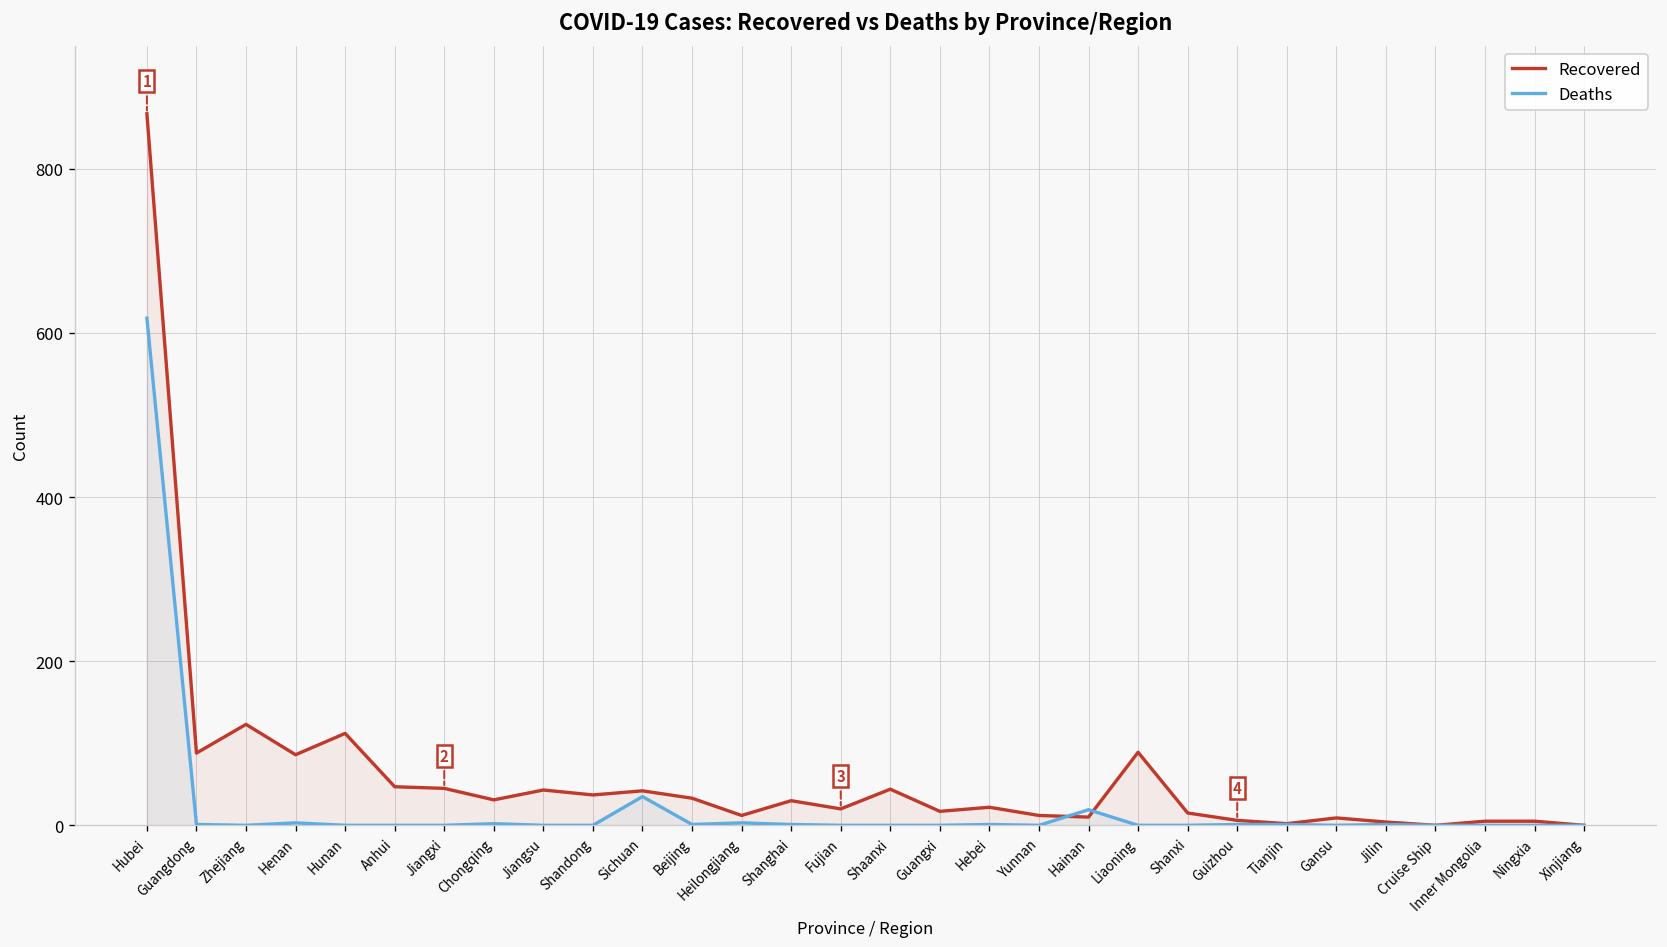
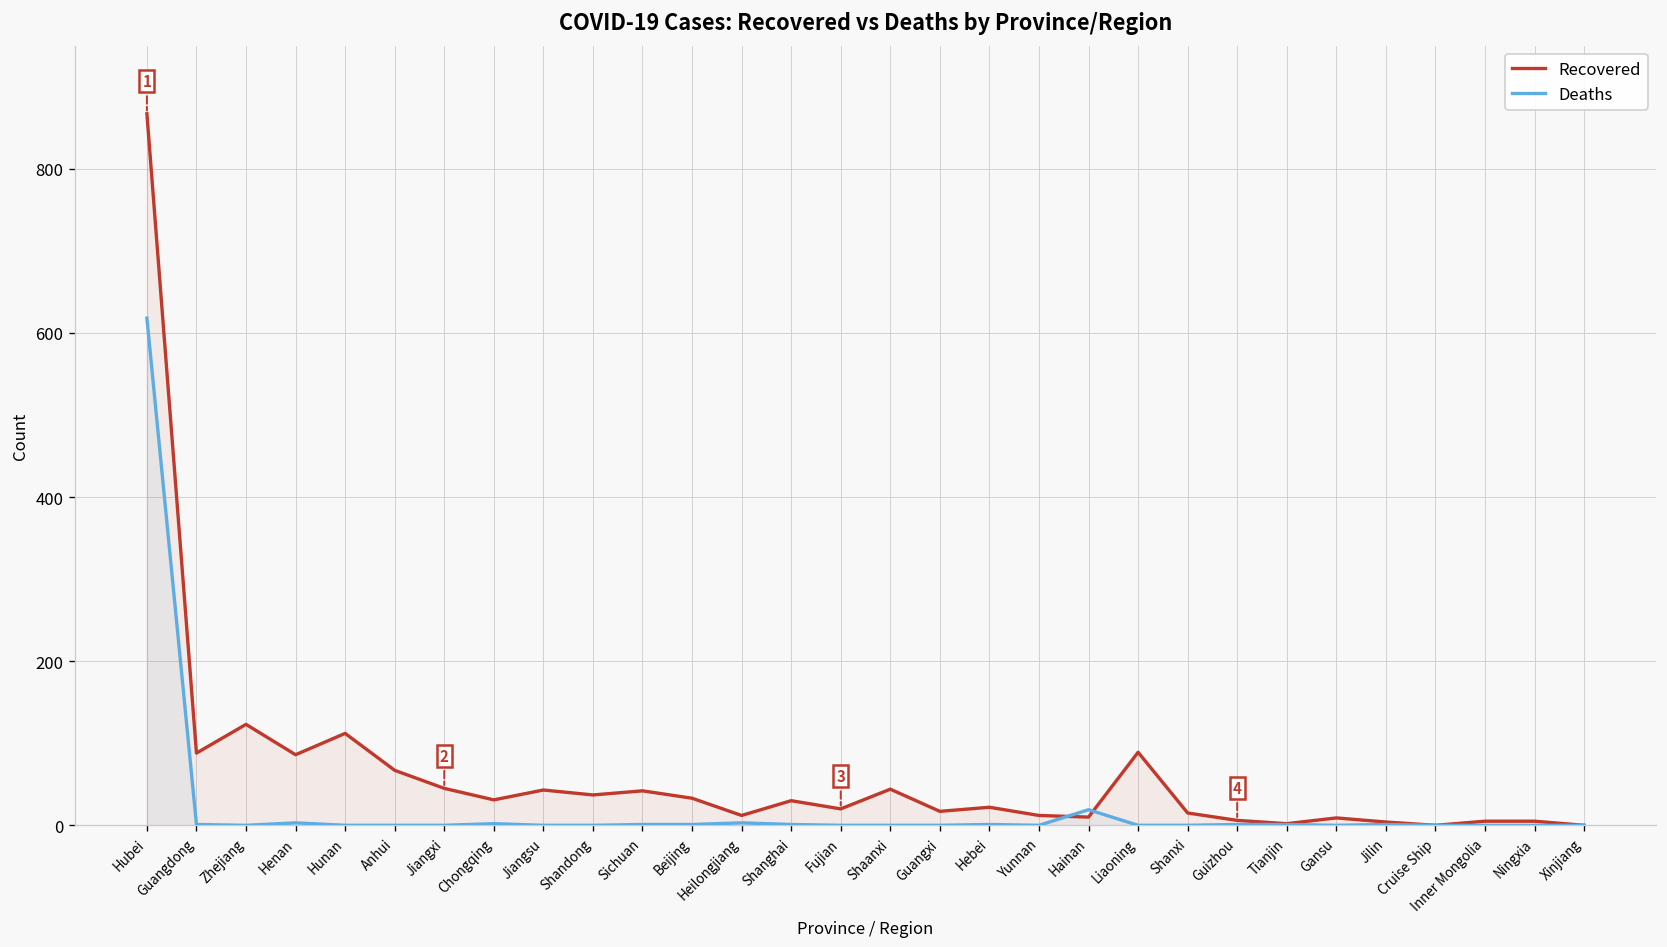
  {
    "Recovered": {
      "Guangdong": 90,
      "Zhejiang": 120,
      "Henan": 90,
      "Hunan": 110,
-     "Anhui": 50,
+     "Anhui": 70,
      "Chongqing": 30,
      "Jiangsu": 40,
      "Shandong": 40,
      "Sichuan": 40,
      "Beijing": 30,
      "Heilongjiang": 10,
      "Shanghai": 30,
      "Shaanxi": 40,
      "Guangxi": 20,
      "Hebei": 20,
      "Yunnan": 10,
      "Hainan": 10,
      "Liaoning": 90,
      "Shanxi": 20,
      "Gansu": 10,
      "Inner Mongolia": 10,
      "Ningxia": 10
    },
    "Deaths": {
      "Hubei": 620,
      "Guangdong": 0,
      "Zhejiang": 0,
      "Henan": 0,
      "Hunan": 0,
      "Anhui": 0,
      "Jiangxi": 0,
      "Chongqing": 0,
      "Jiangsu": 0,
      "Shandong": 0,
-     "Sichuan": 40,
+     "Sichuan": 0,
      "Beijing": 0,
      "Heilongjiang": 0,
      "Shanghai": 0,
      "Fujian": 0,
      "Shaanxi": 0,
      "Guangxi": 0,
      "Hebei": 0,
      "Yunnan": 0,
      "Hainan": 20,
      "Liaoning": 0,
      "Shanxi": 0,
      "Guizhou": 0,
      "Gansu": 0,
      "Inner Mongolia": 0,
      "Ningxia": 0
    }
  }
